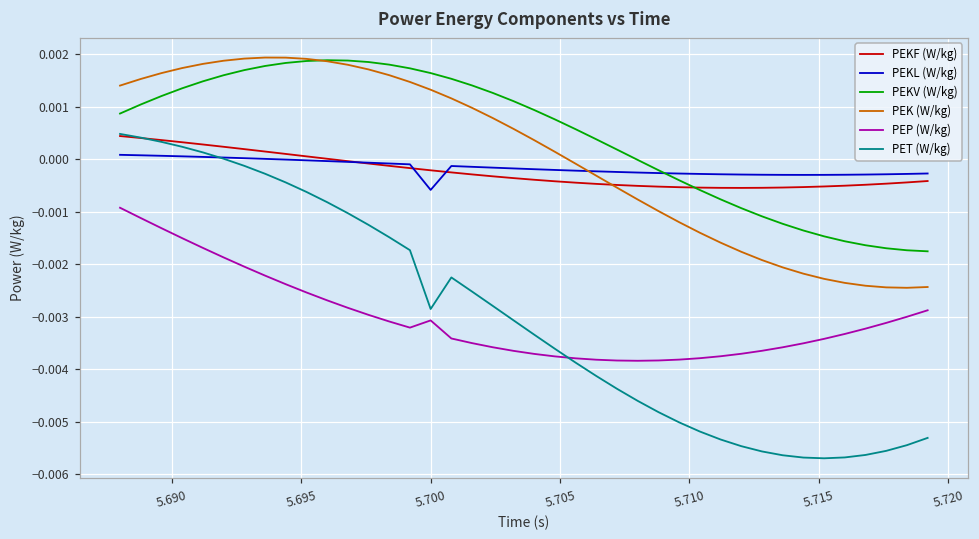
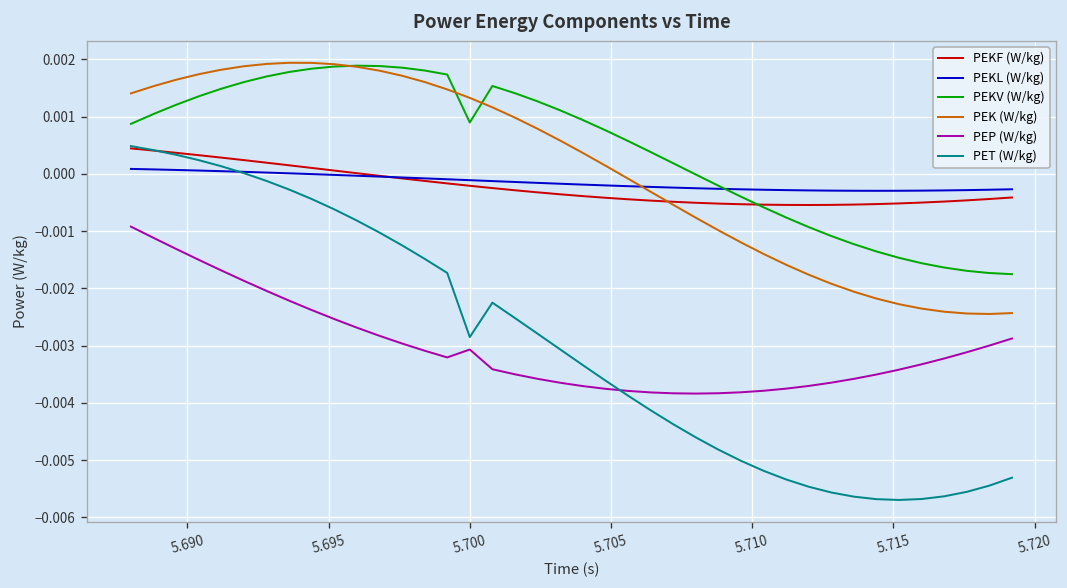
  {
    "PEKF (W/kg)": {
      "5.700": -0.0002
    },
    "PEKL (W/kg)": {
-     "5.700": -0.0006
+     "5.700": -0.0001
    },
    "PEKV (W/kg)": {
-     "5.700": 0.0016
+     "5.700": 0.0009
    },
    "PEK (W/kg)": {
      "5.700": 0.0013
    },
    "PEP (W/kg)": {
      "5.700": -0.0031
    },
    "PET (W/kg)": {
      "5.700": -0.0029
    }
  }
